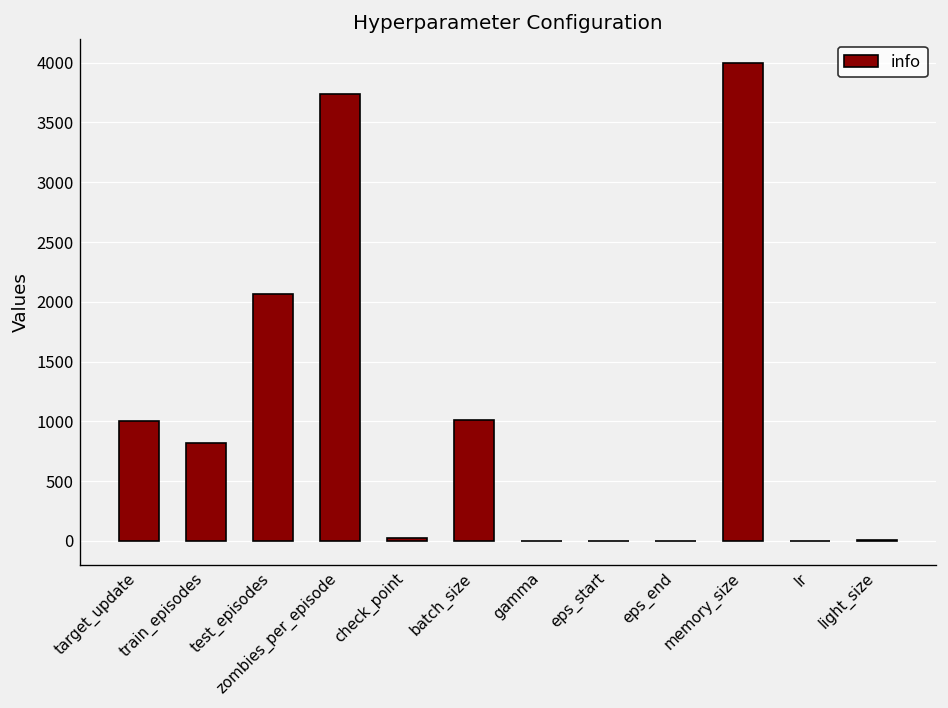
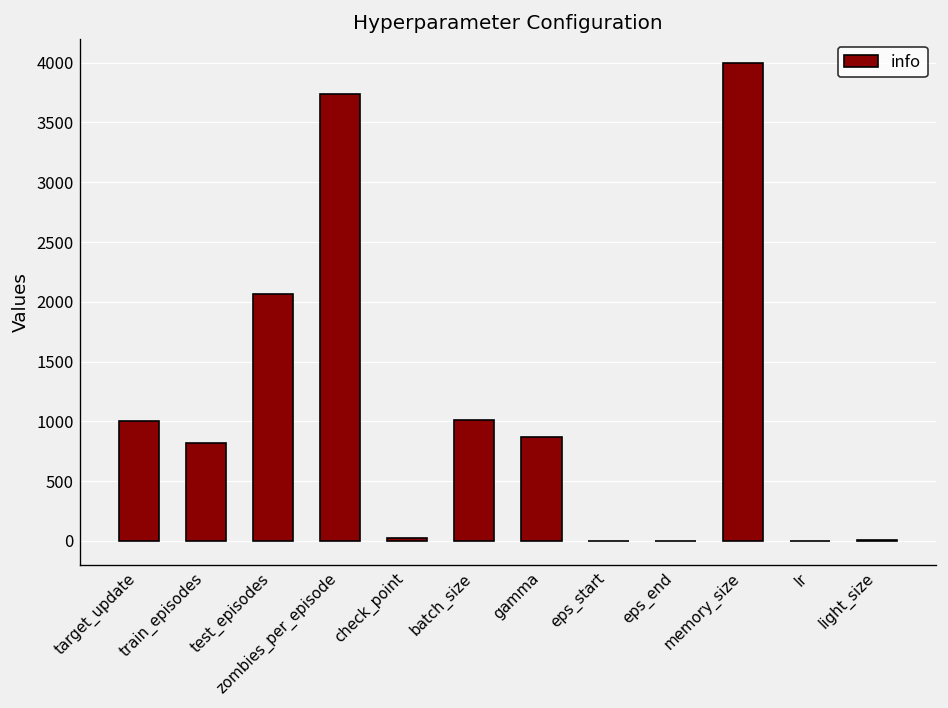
  {
    "target_update": 1000,
    "train_episodes": 800,
    "test_episodes": 2100,
    "zombies_per_episode": 3700,
    "batch_size": 1000,
-   "gamma": 0,
+   "gamma": 900,
    "memory_size": 4000
  }
